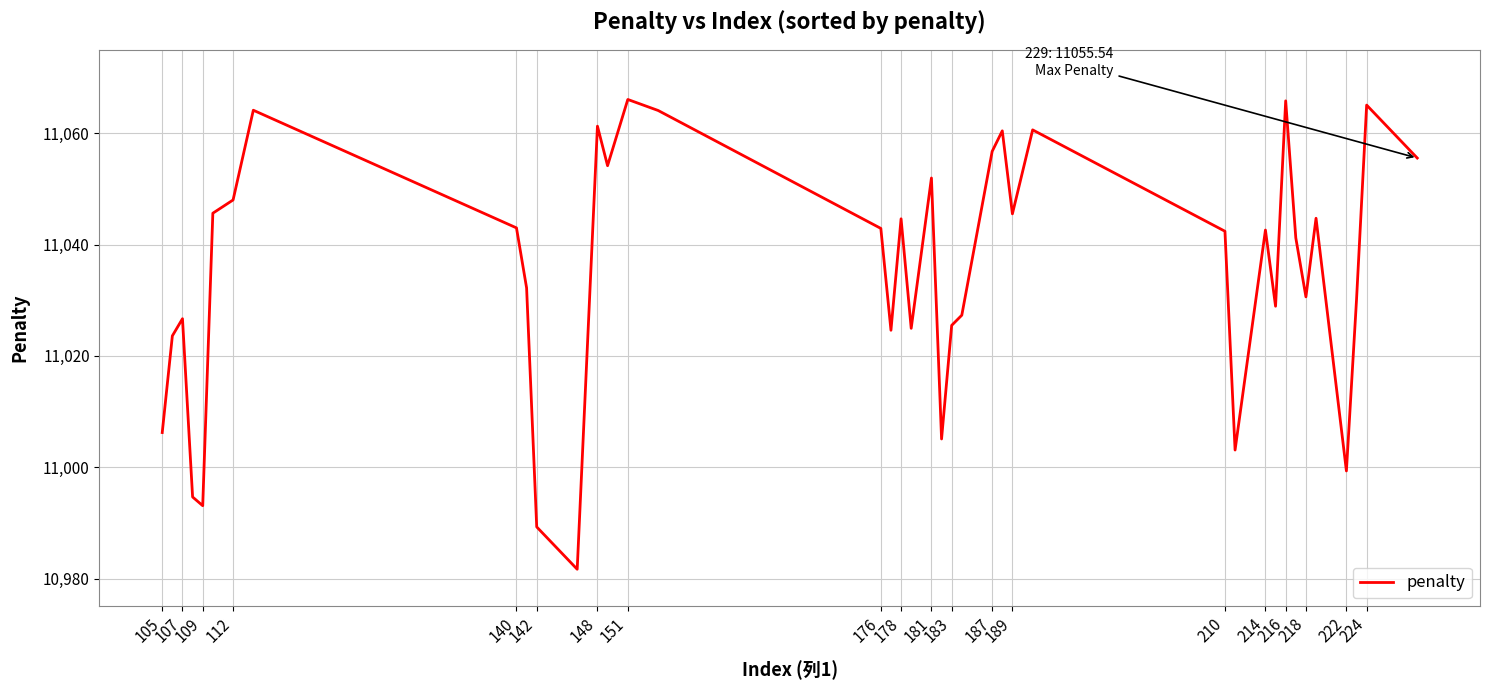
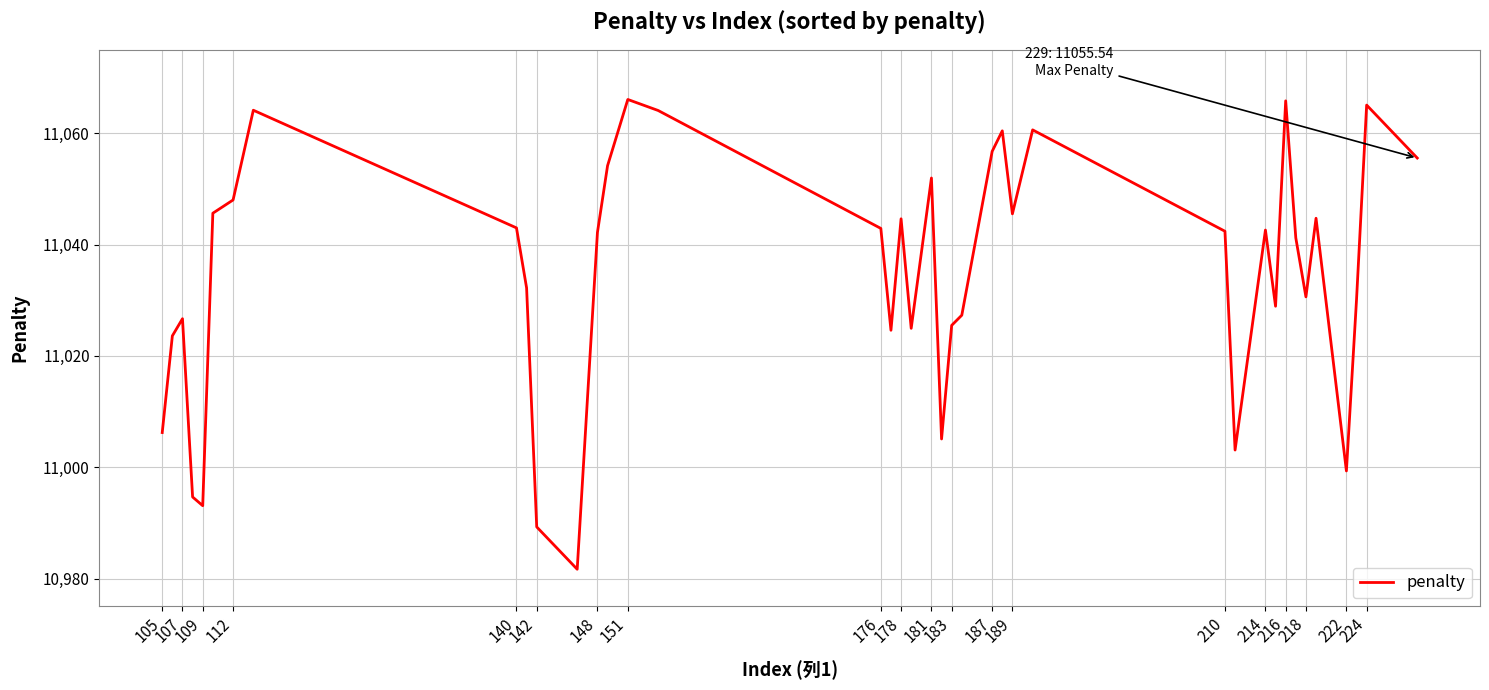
  {
    "105": "11,006",
    "107": "11,027",
    "109": "10,993",
    "112": "11,048",
    "140": "11,043",
    "142": "10,989",
-   "148": "11,061",
+   "148": "11,042",
    "151": "11,066",
    "176": "11,043",
    "178": "11,045",
    "181": "11,052",
    "183": "11,025",
    "187": "11,057",
    "189": "11,046",
    "210": "11,042",
    "214": "11,043",
    "218": "11,031",
    "222": "10,999"
  }
